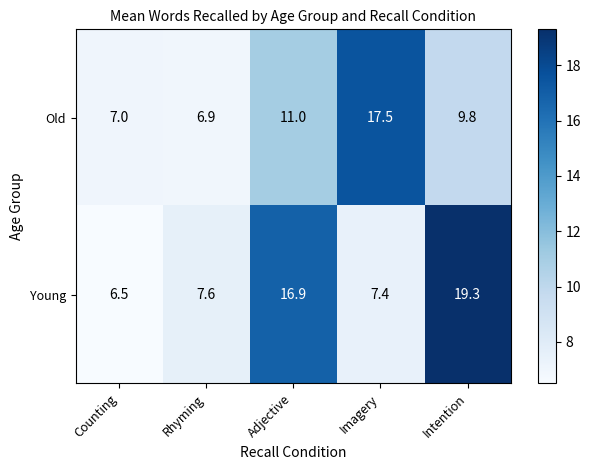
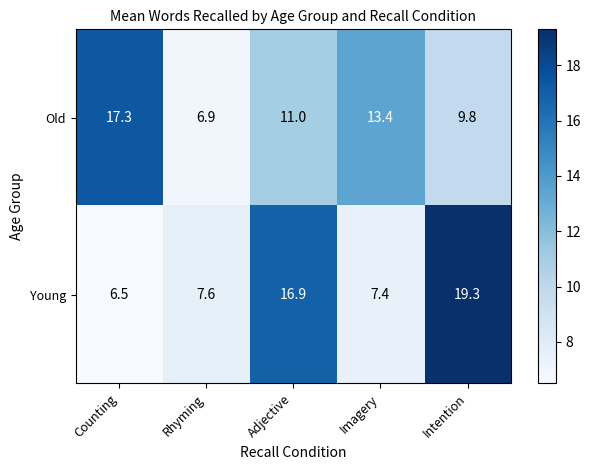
  {
    "Old": {
-     "Counting": 7.0,
+     "Counting": 17.3,
      "Rhyming": 6.9,
      "Adjective": 11.0,
-     "Imagery": 17.5,
+     "Imagery": 13.4,
      "Intention": 9.8
    },
    "Young": {
      "Counting": 6.5,
      "Rhyming": 7.6,
      "Adjective": 16.9,
      "Imagery": 7.4,
      "Intention": 19.3
    }
  }
